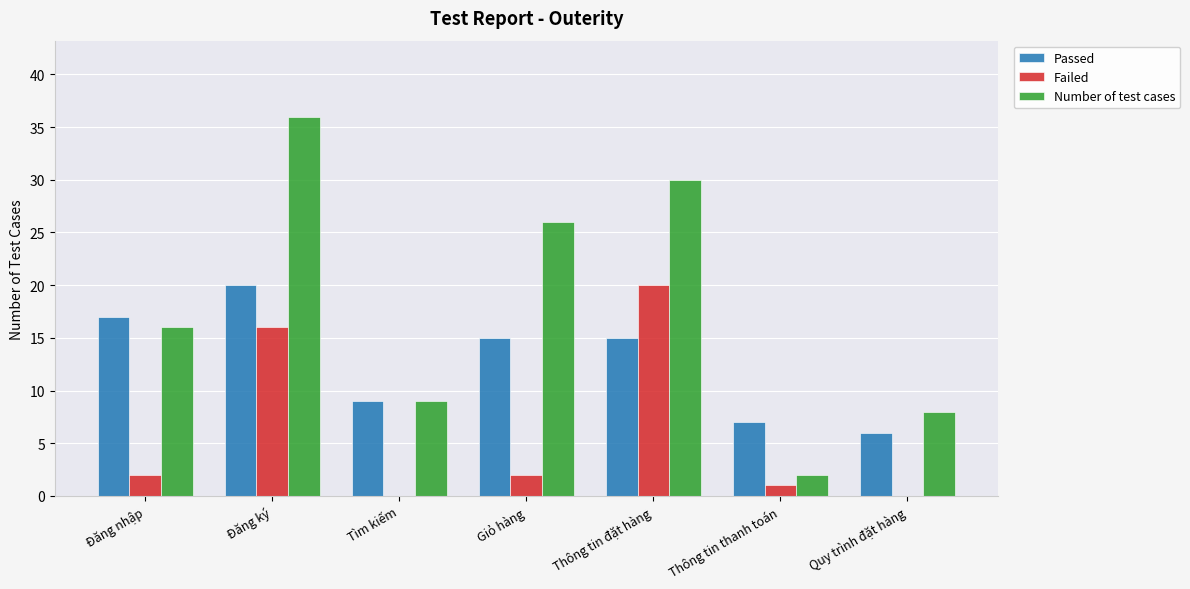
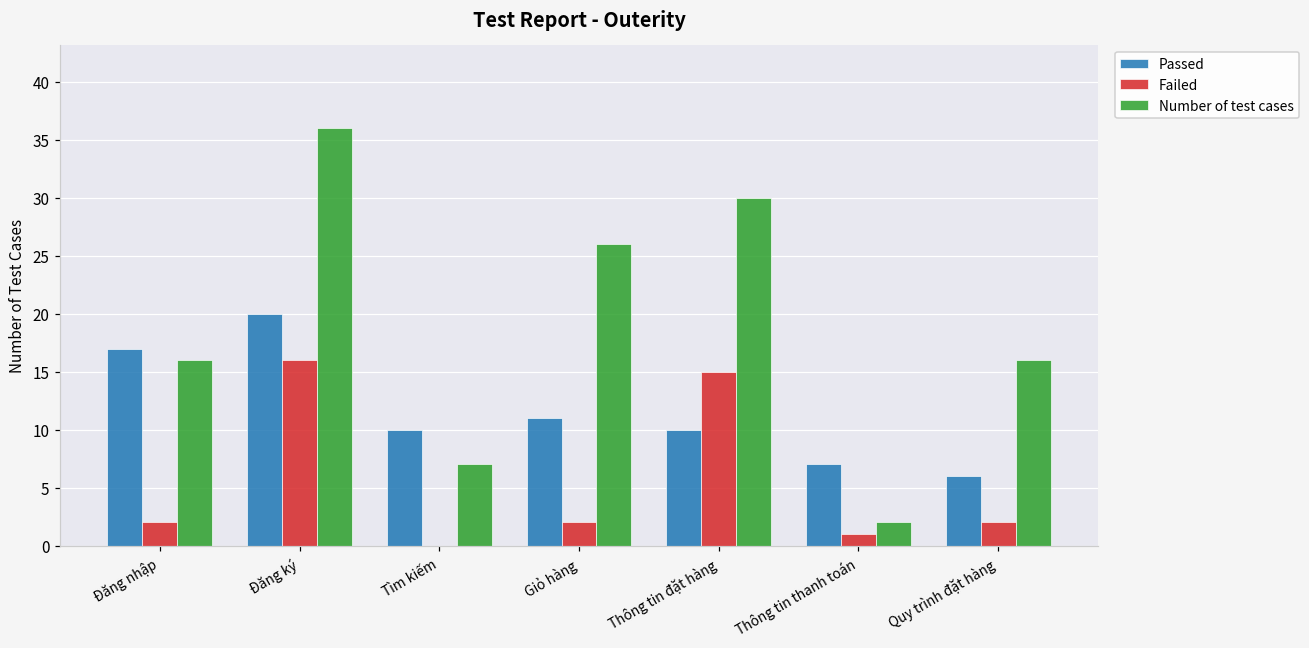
  {
    "Passed": {
      "Đăng nhập": 17,
      "Đăng ký": 20,
-     "Tìm kiếm": 9,
-     "Giỏ hàng": 15,
-     "Thông tin đặt hàng": 15,
+     "Tìm kiếm": 10,
+     "Giỏ hàng": 11,
+     "Thông tin đặt hàng": 10,
      "Thông tin thanh toán": 7,
      "Quy trình đặt hàng": 6
    },
    "Failed": {
      "Đăng nhập": 2,
      "Đăng ký": 16,
      "Tìm kiếm": 0,
      "Giỏ hàng": 2,
-     "Thông tin đặt hàng": 20,
+     "Thông tin đặt hàng": 15,
      "Thông tin thanh toán": 1,
-     "Quy trình đặt hàng": 0
+     "Quy trình đặt hàng": 2
    },
    "Number of test cases": {
      "Đăng nhập": 16,
      "Đăng ký": 36,
-     "Tìm kiếm": 9,
+     "Tìm kiếm": 7,
      "Giỏ hàng": 26,
      "Thông tin đặt hàng": 30,
      "Thông tin thanh toán": 2,
-     "Quy trình đặt hàng": 8
+     "Quy trình đặt hàng": 16
    }
  }
